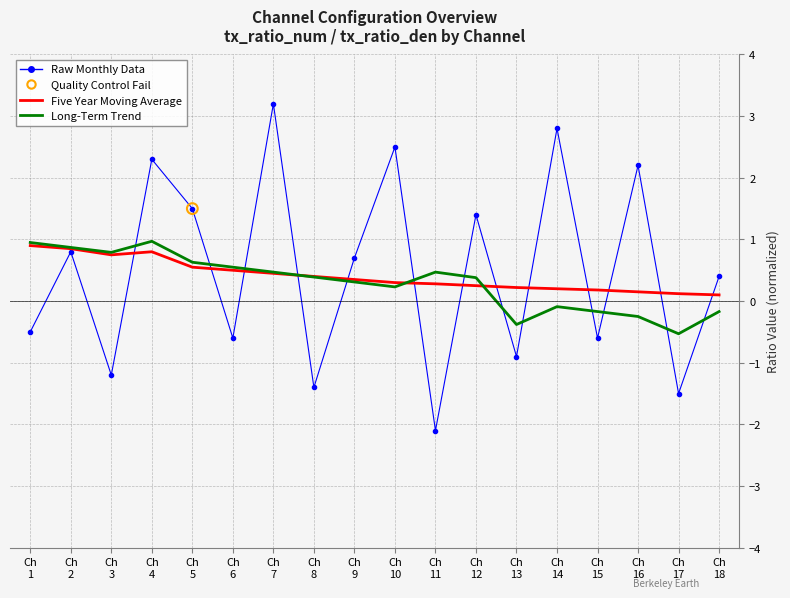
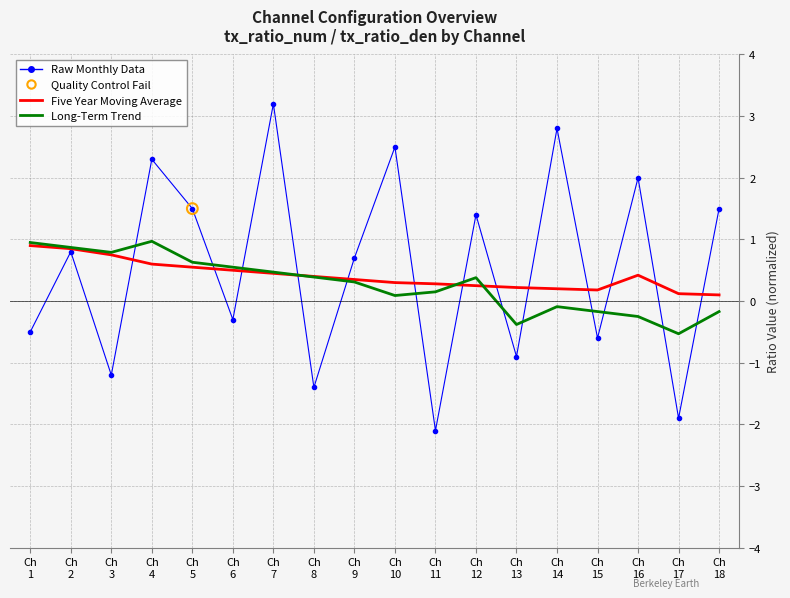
  {
    "Raw Monthly Data": {
      "Ch 1": -0.5,
      "Ch 2": 0.8,
      "Ch 3": -1.2,
      "Ch 4": 2.3,
-     "Ch 6": -0.6,
+     "Ch 6": -0.3,
      "Ch 7": 3.2,
      "Ch 8": -1.4,
      "Ch 9": 0.7,
      "Ch 10": 2.5,
      "Ch 11": -2.1,
      "Ch 12": 1.4,
      "Ch 13": -0.9,
      "Ch 14": 2.8,
      "Ch 15": -0.6,
-     "Ch 16": 2.2,
-     "Ch 17": -1.5,
-     "Ch 18": 0.4
+     "Ch 16": 2.0,
+     "Ch 17": -1.9,
+     "Ch 18": 1.5
    },
    "Five Year Moving Average": {
      "Ch 1": 0.9,
-     "Ch 4": 0.8,
+     "Ch 4": 0.6,
      "Ch 5": 0.6,
      "Ch 6": 0.5,
      "Ch 10": 0.3,
      "Ch 11": 0.3,
      "Ch 12": 0.3,
      "Ch 13": 0.2,
      "Ch 14": 0.2,
      "Ch 15": 0.2,
-     "Ch 16": 0.2,
+     "Ch 16": 0.4,
      "Ch 17": 0.1,
      "Ch 18": 0.1
    },
    "Long-Term Trend": {
      "Ch 1": 1.0,
      "Ch 4": 1.0,
      "Ch 5": 0.6,
      "Ch 6": 0.6,
-     "Ch 10": 0.2,
-     "Ch 11": 0.5,
+     "Ch 10": 0.1,
+     "Ch 11": 0.2,
      "Ch 12": 0.4,
      "Ch 13": -0.4,
      "Ch 14": -0.1,
      "Ch 15": -0.2,
      "Ch 16": -0.3,
      "Ch 17": -0.5,
      "Ch 18": -0.2
    }
  }
